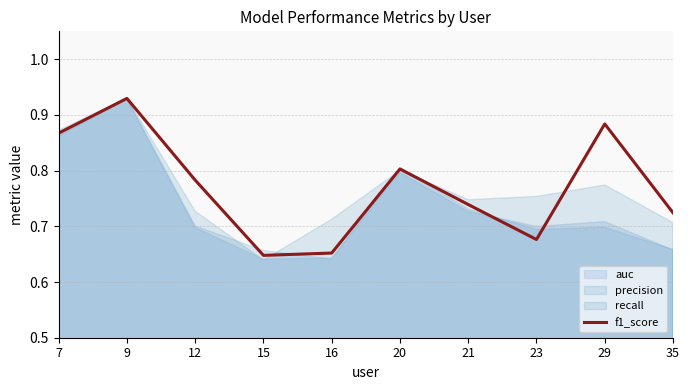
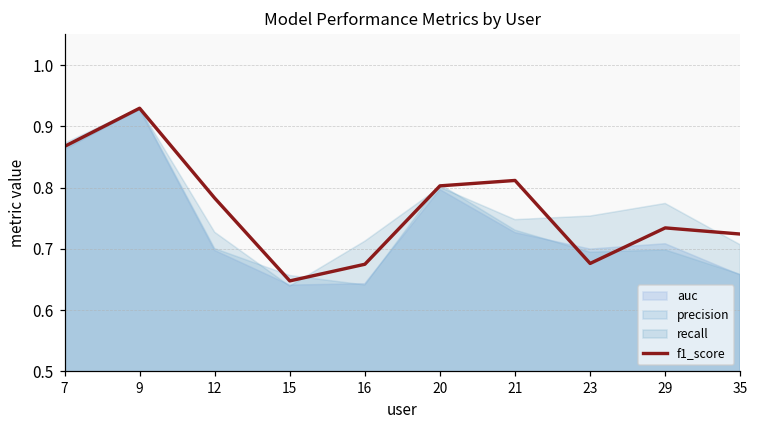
  {
    "f1_score": {
      "12": 0.78,
      "15": 0.65,
-     "16": 0.65,
-     "21": 0.74,
+     "16": 0.68,
+     "21": 0.81,
      "23": 0.68,
-     "29": 0.88,
+     "29": 0.73,
      "35": 0.72
    }
  }
